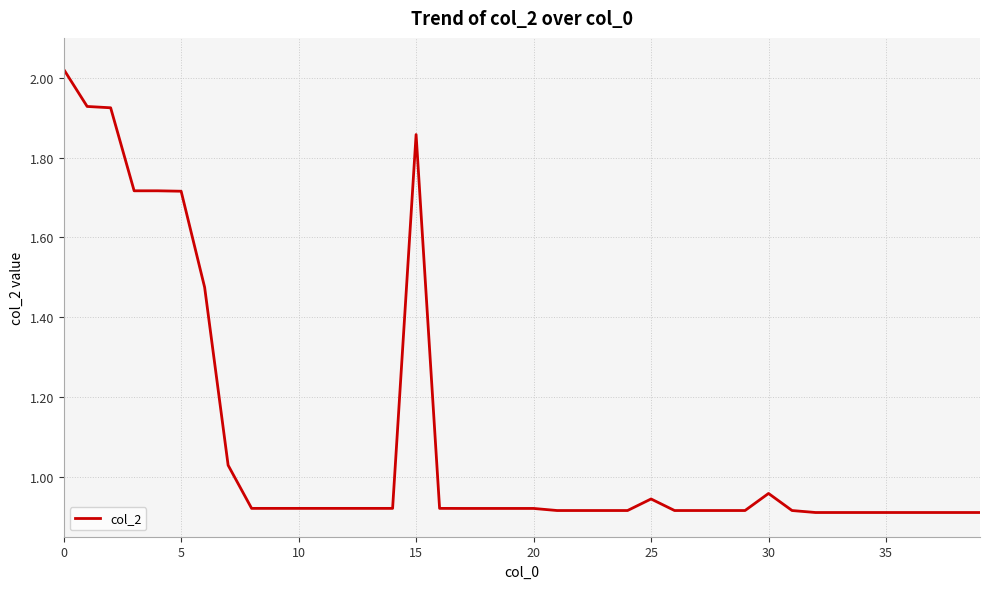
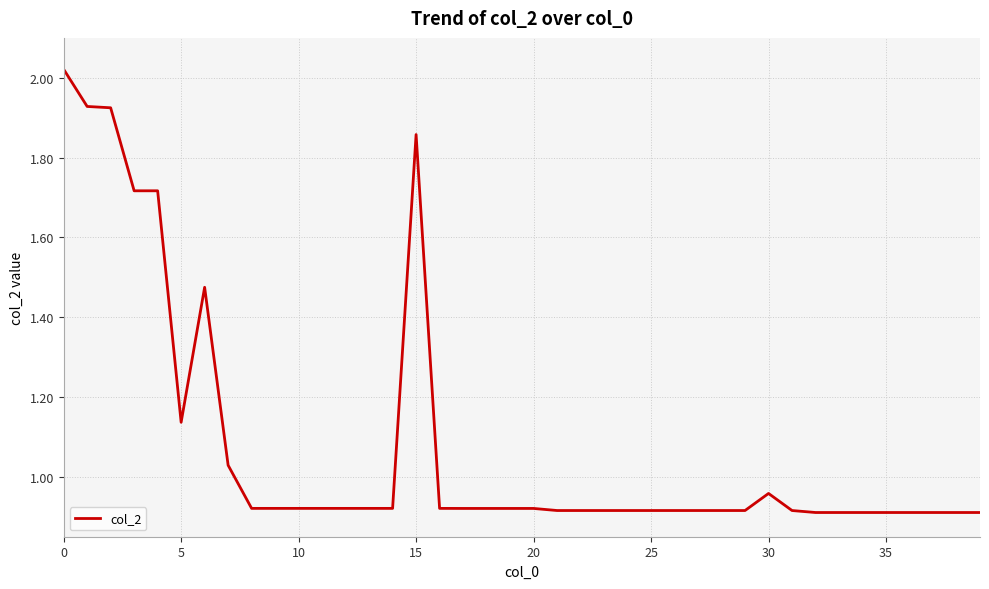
  {
    "0": 2.02,
-   "5": 1.72,
+   "5": 1.14,
    "10": 0.92,
    "15": 1.86,
    "20": 0.92,
-   "25": 0.94,
+   "25": 0.92,
    "30": 0.96,
    "35": 0.91
  }
